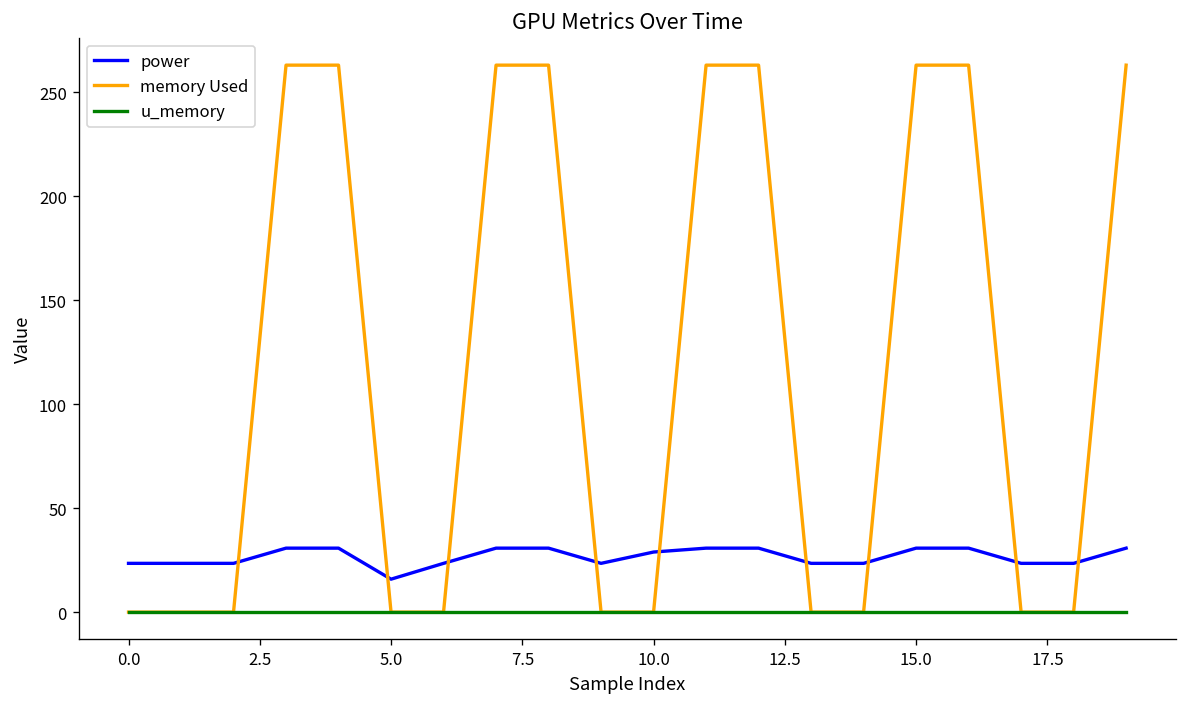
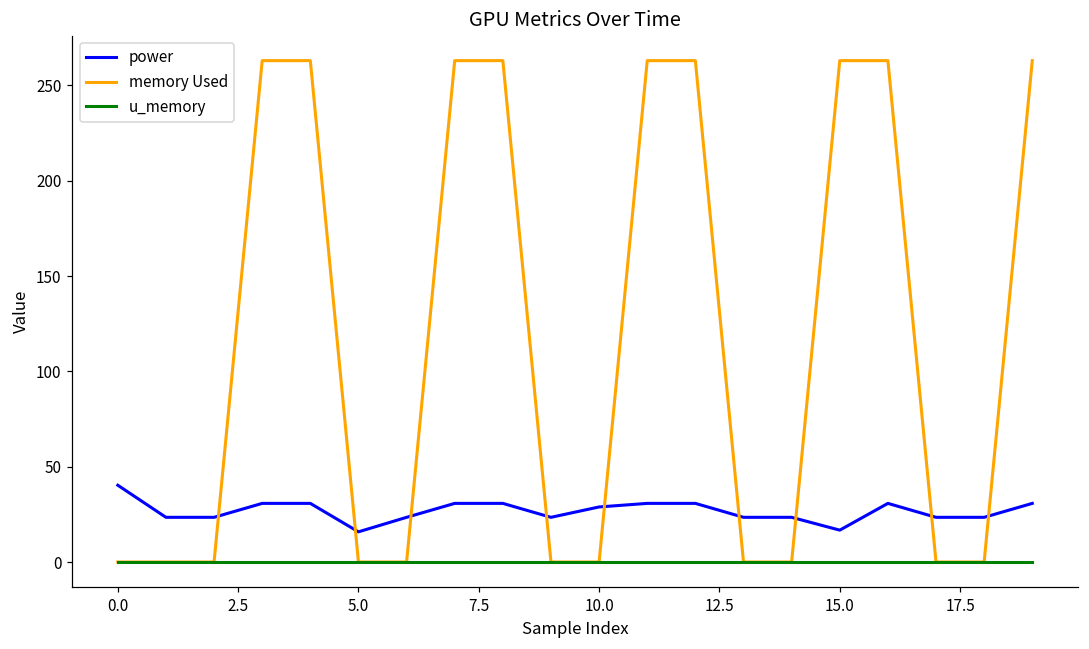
  {
    "power": {
-     "0.0": 23,
+     "0.0": 40,
      "5.0": 16,
      "10.0": 29,
-     "15.0": 31
+     "15.0": 17
    },
    "memory Used": {
      "15.0": 263
    },
    "u_memory": {
      "15.0": 0
    }
  }
